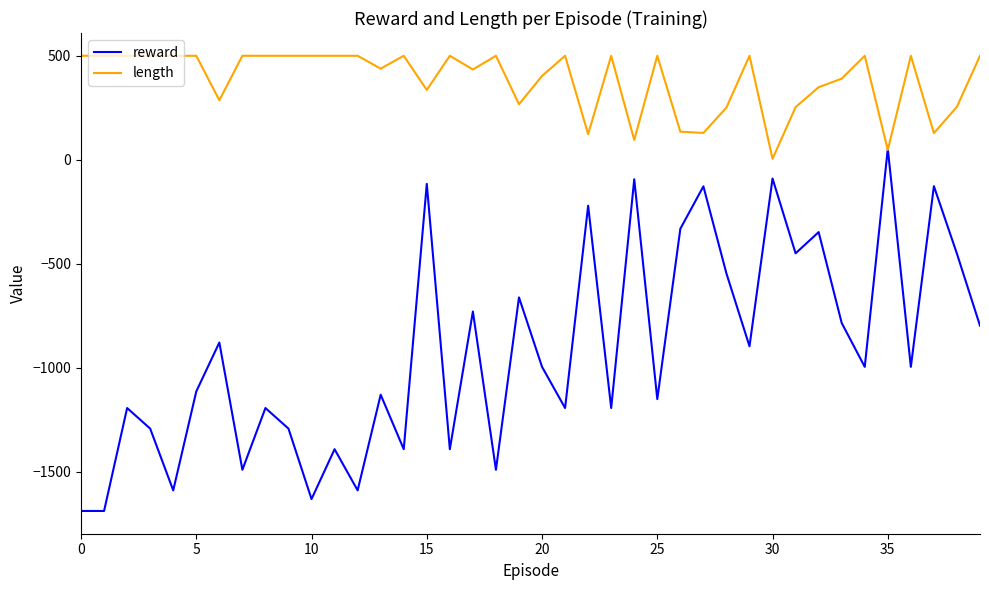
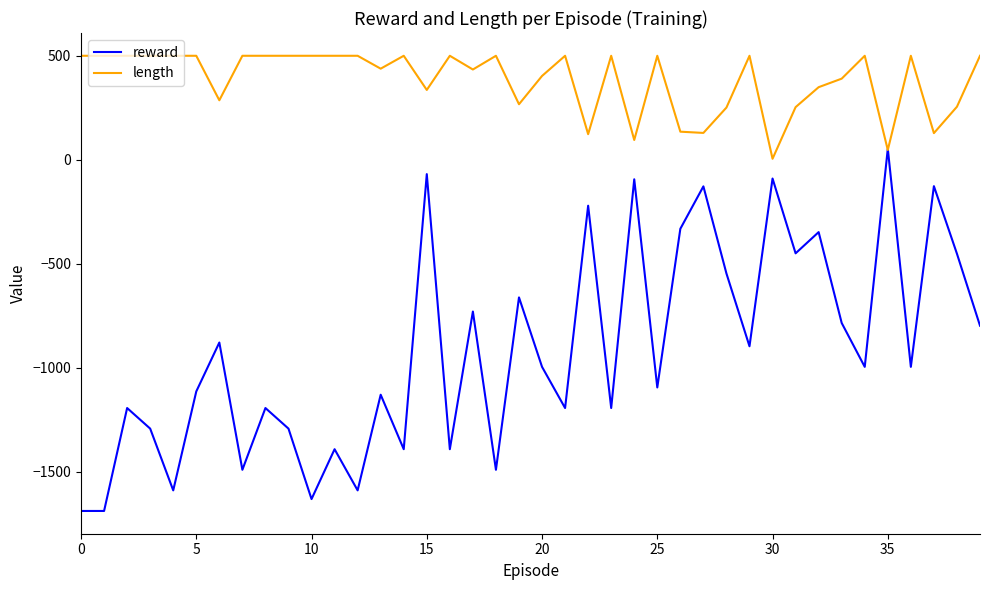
  {
    "reward": {
      "0": -1690,
      "5": -1110,
      "10": -1630,
-     "15": -120,
+     "15": -70,
      "20": -1000,
-     "25": -1150,
+     "25": -1100,
      "30": -90
    },
    "length": {
      "0": 500,
      "5": 500,
      "10": 500,
      "15": 340,
      "20": 400,
      "25": 500,
      "30": 0
    }
  }
